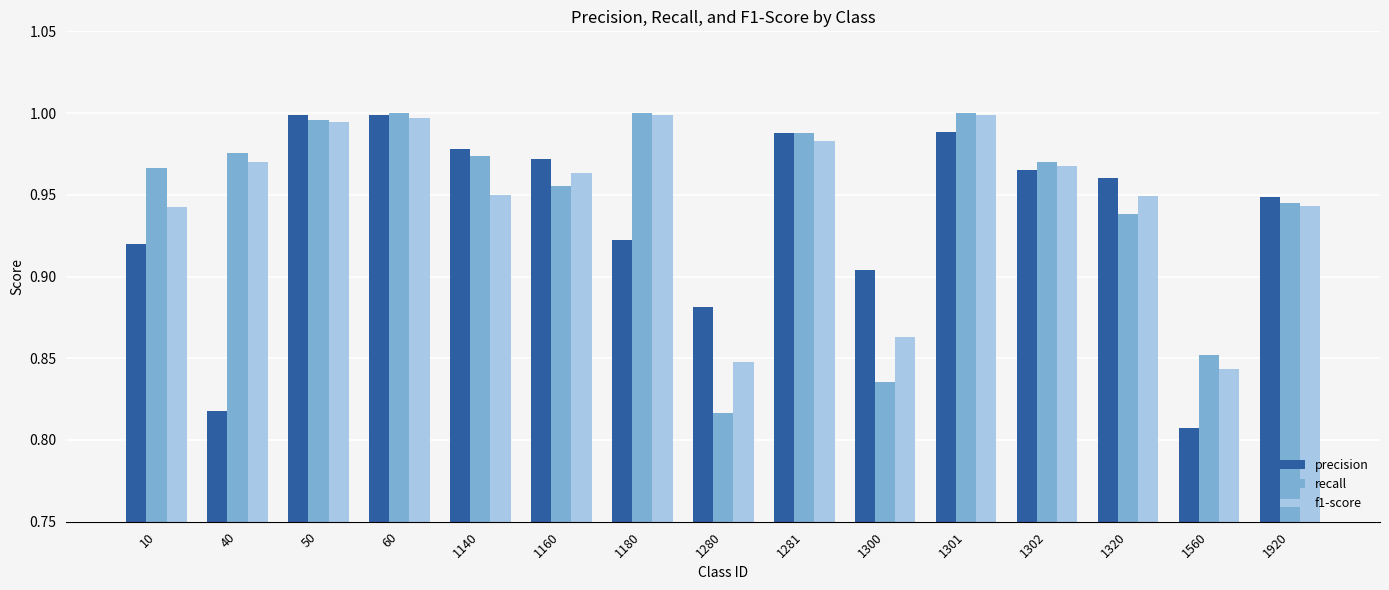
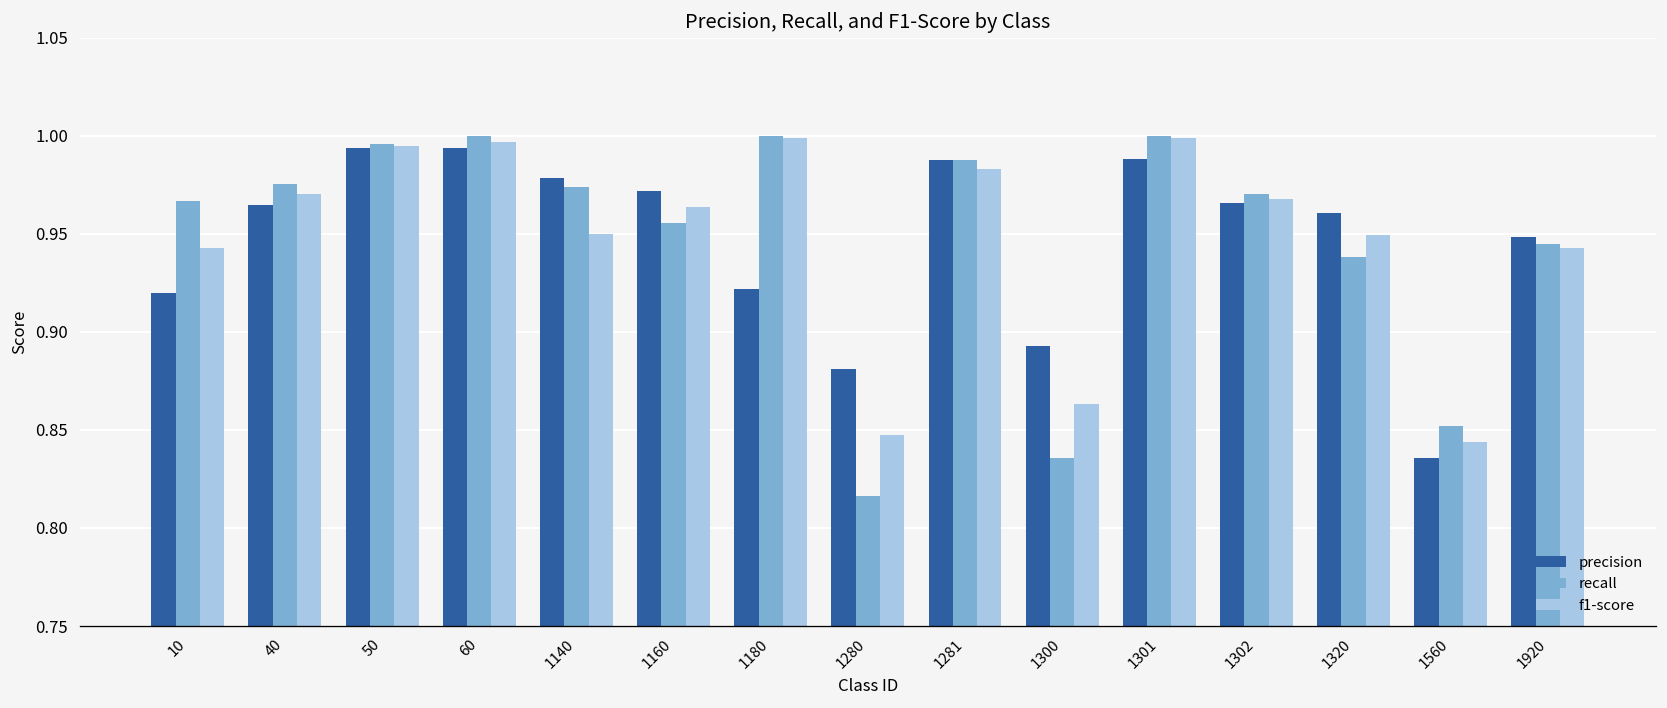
  {
    "precision": {
      "10": 0.920,
-     "40": 0.818,
-     "50": 0.999,
-     "60": 0.999,
+     "40": 0.965,
+     "50": 0.994,
+     "60": 0.994,
      "1140": 0.978,
      "1160": 0.972,
      "1180": 0.922,
      "1280": 0.881,
      "1281": 0.988,
-     "1300": 0.904,
+     "1300": 0.893,
      "1301": 0.988,
      "1302": 0.965,
      "1320": 0.961,
-     "1560": 0.808,
+     "1560": 0.836,
      "1920": 0.948
    }
  }
